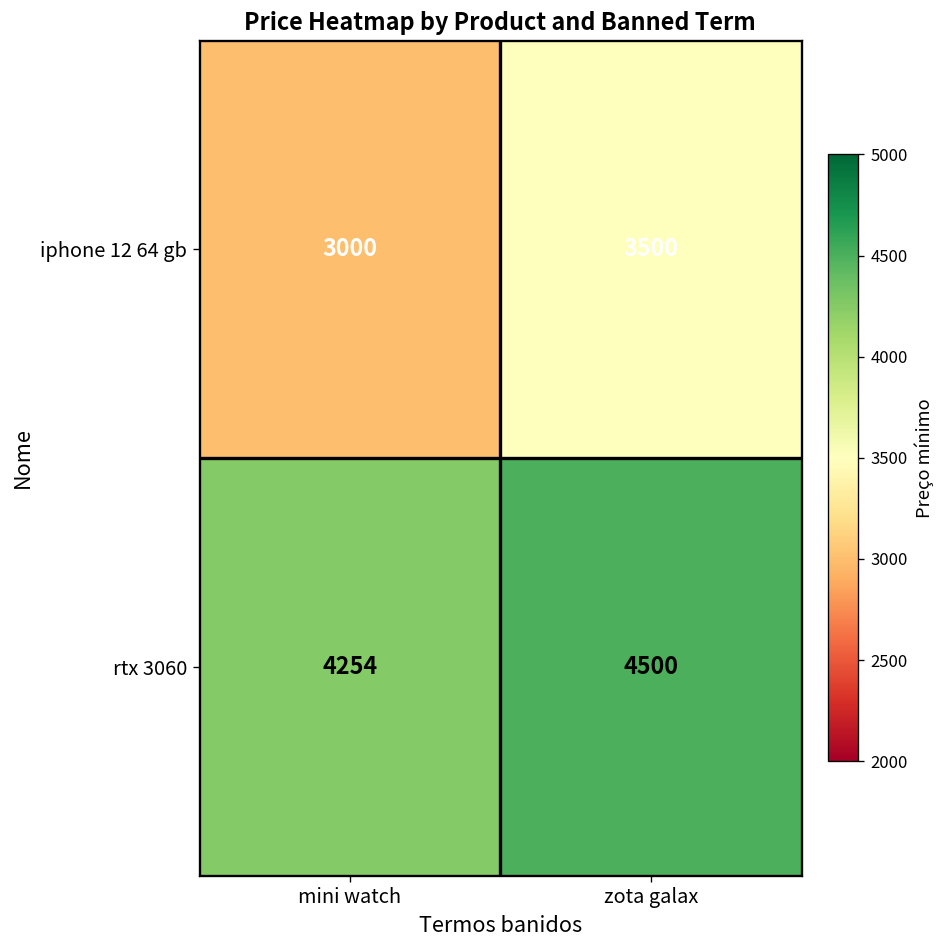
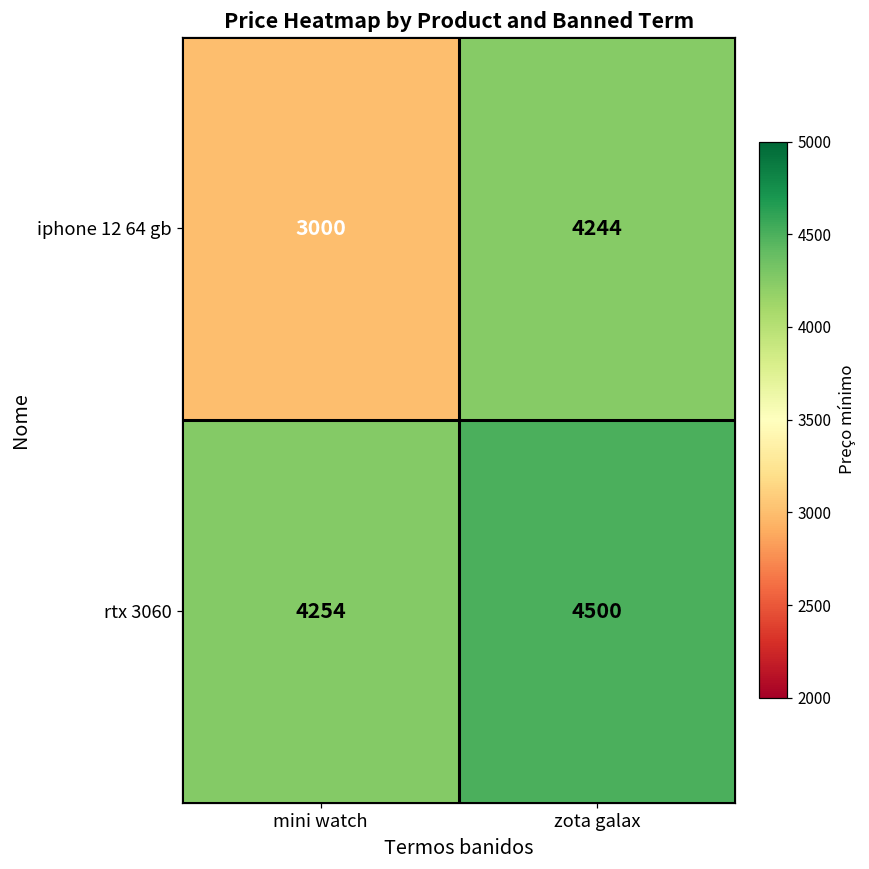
  {
    "iphone 12 64 gb": {
      "mini watch": 3000,
-     "zota galax": 3500
+     "zota galax": 4244
    },
    "rtx 3060": {
      "mini watch": 4254,
      "zota galax": 4500
    }
  }
